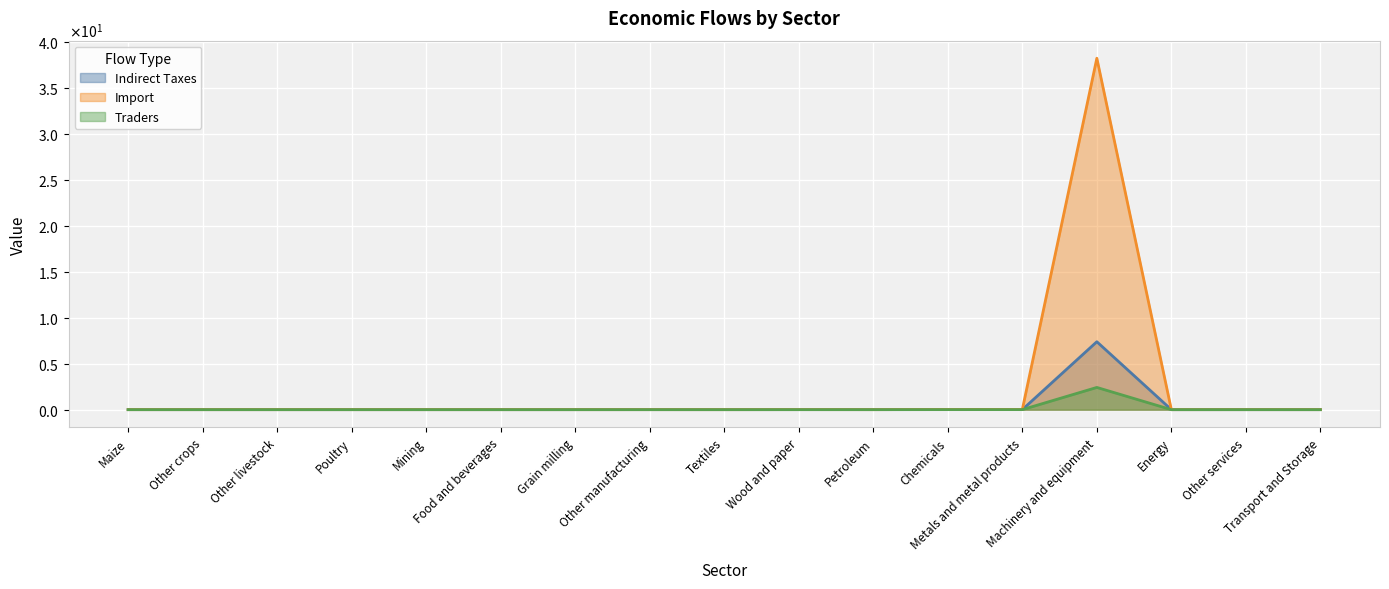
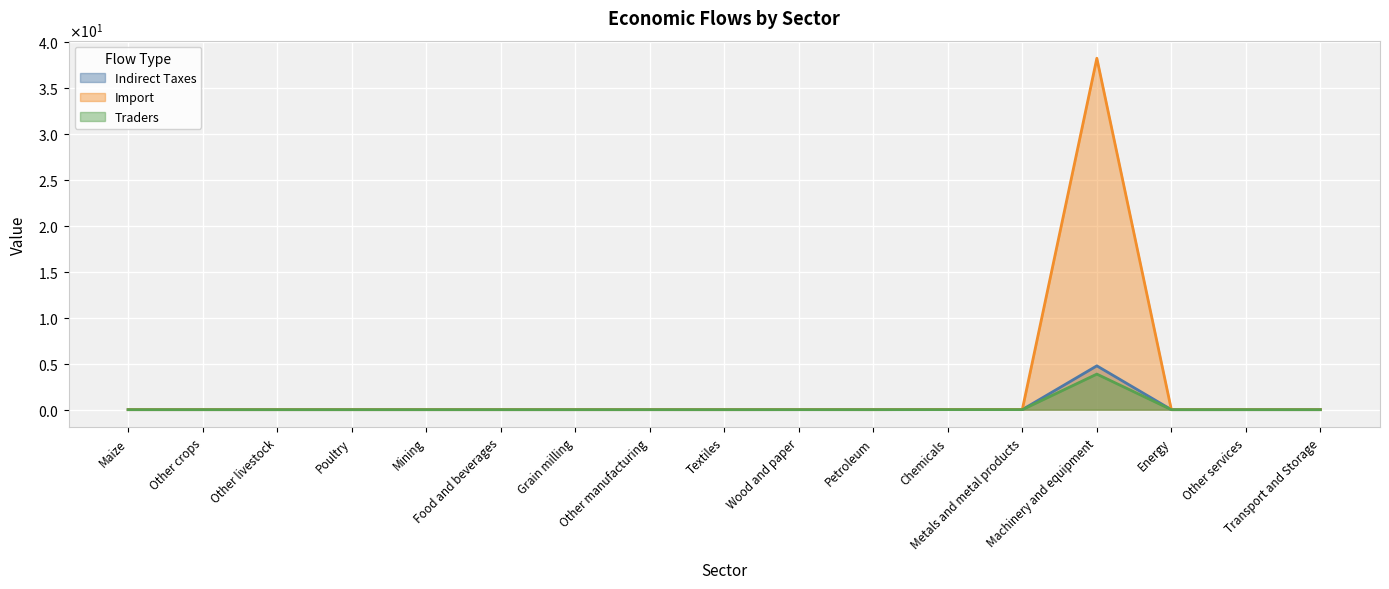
  {
    "Indirect Taxes": {
-     "Machinery and equipment": 7
+     "Machinery and equipment": 5
    },
    "Import": {
      "Machinery and equipment": 38
    },
    "Traders": {
-     "Machinery and equipment": 2
+     "Machinery and equipment": 4
    }
  }
